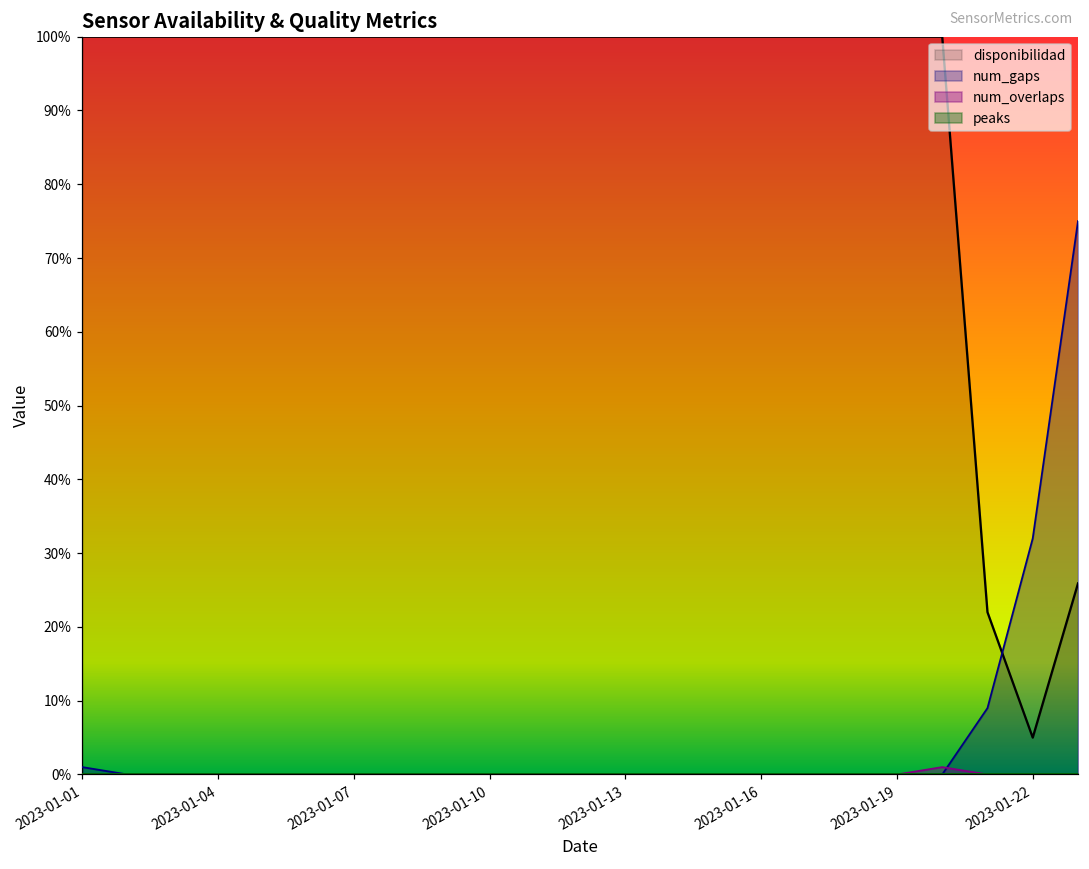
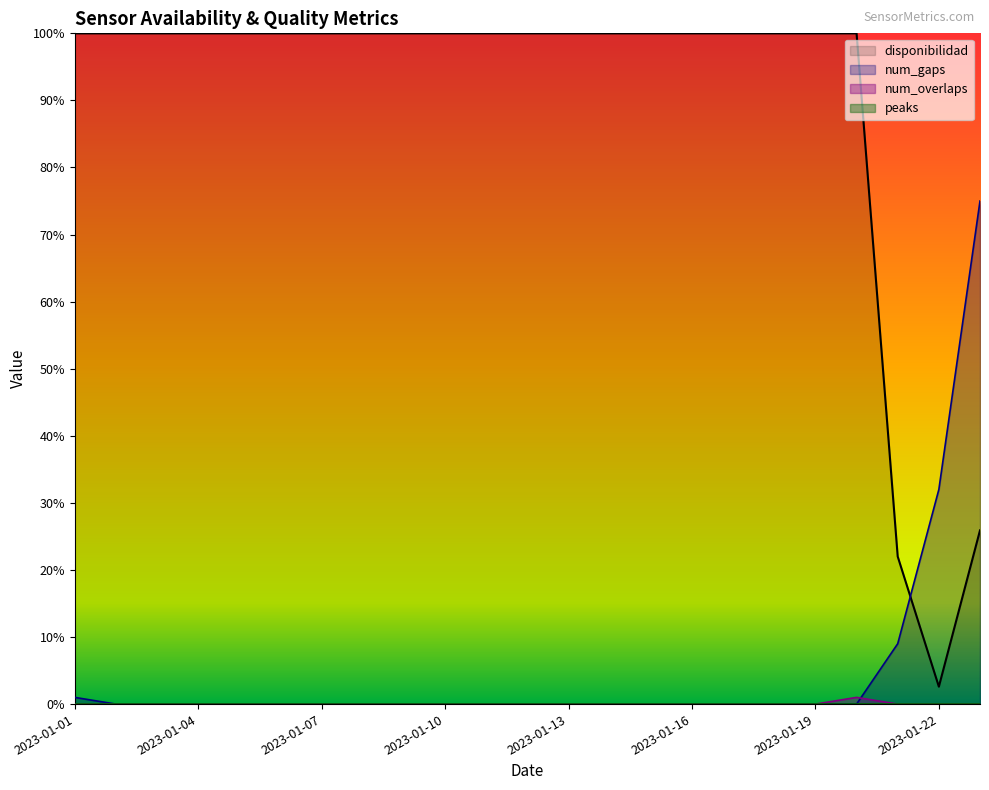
  {
    "disponibilidad": {
      "2023-01-01": "100%",
      "2023-01-04": "100%",
      "2023-01-07": "100%",
      "2023-01-10": "100%",
      "2023-01-13": "100%",
      "2023-01-16": "100%",
      "2023-01-19": "100%",
-     "2023-01-22": "5%"
+     "2023-01-22": "3%"
    }
  }
